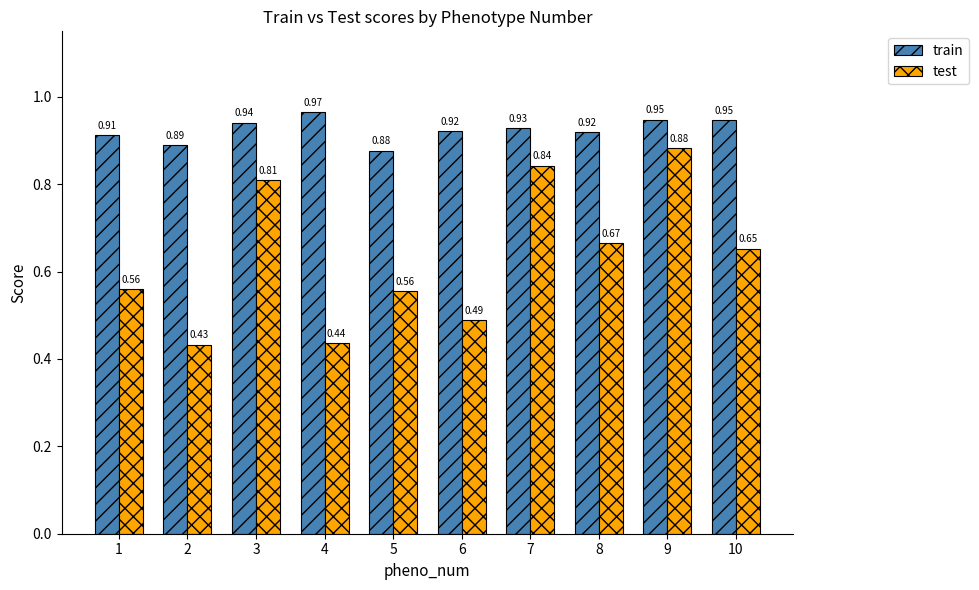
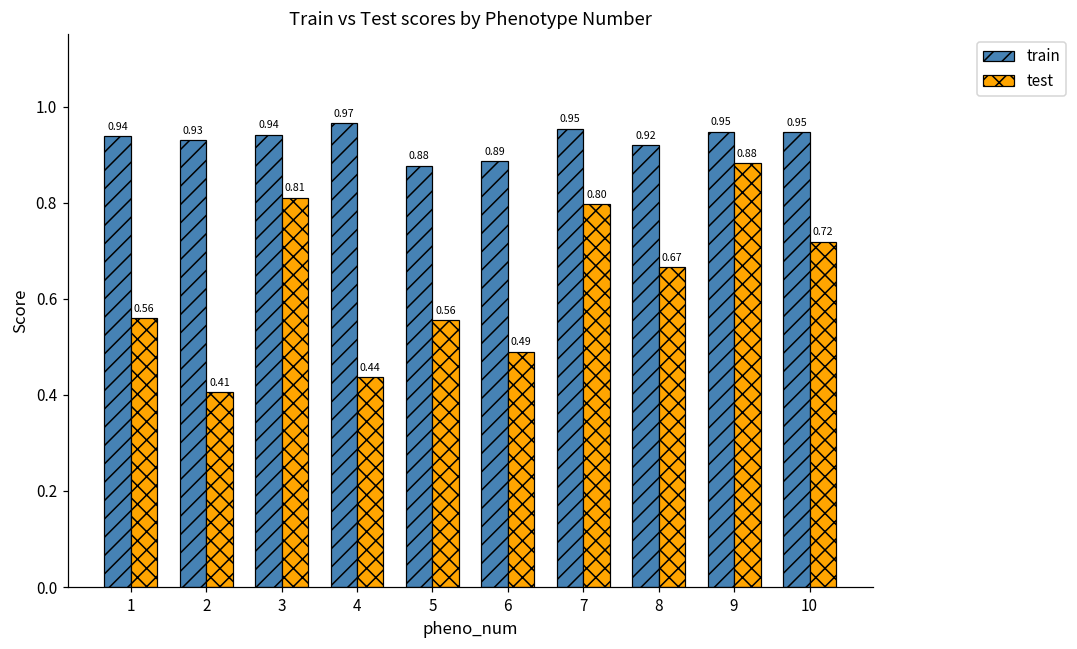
  {
    "train": {
-     "1": 0.91,
-     "2": 0.89,
+     "1": 0.94,
+     "2": 0.93,
      "3": 0.94,
      "4": 0.97,
      "5": 0.88,
-     "6": 0.92,
-     "7": 0.93,
+     "6": 0.89,
+     "7": 0.95,
      "8": 0.92,
      "9": 0.95,
      "10": 0.95
    },
    "test": {
      "1": 0.56,
-     "2": 0.43,
+     "2": 0.41,
      "3": 0.81,
      "4": 0.44,
      "5": 0.56,
      "6": 0.49,
-     "7": 0.84,
+     "7": 0.80,
      "8": 0.67,
      "9": 0.88,
-     "10": 0.65
+     "10": 0.72
    }
  }
